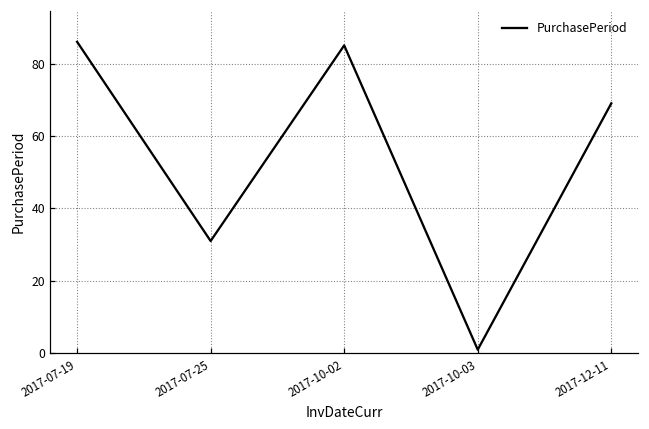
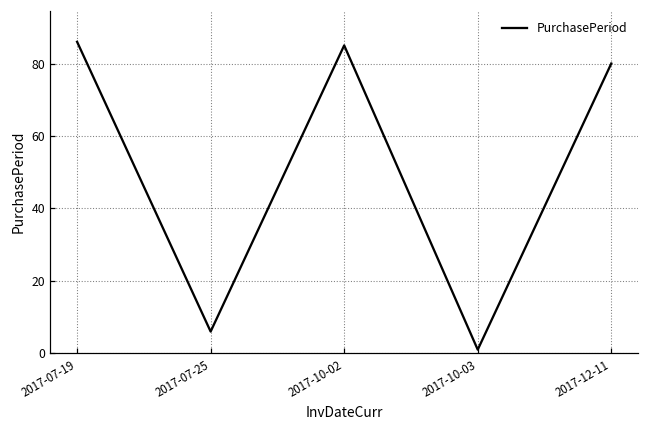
  {
    "2017-07-19": 86,
-   "2017-07-25": 31,
+   "2017-07-25": 6,
    "2017-10-02": 85,
    "2017-10-03": 1,
-   "2017-12-11": 69
+   "2017-12-11": 80
  }
